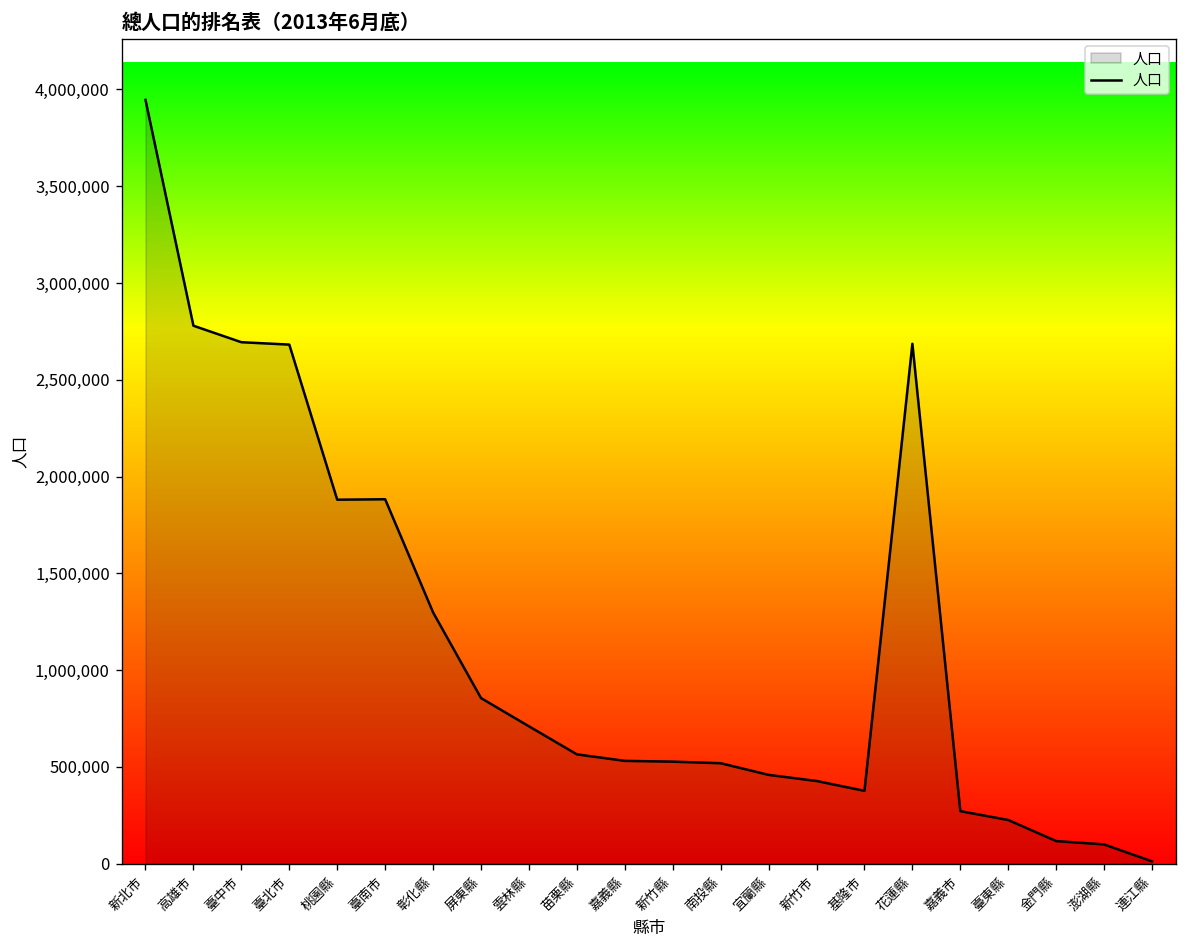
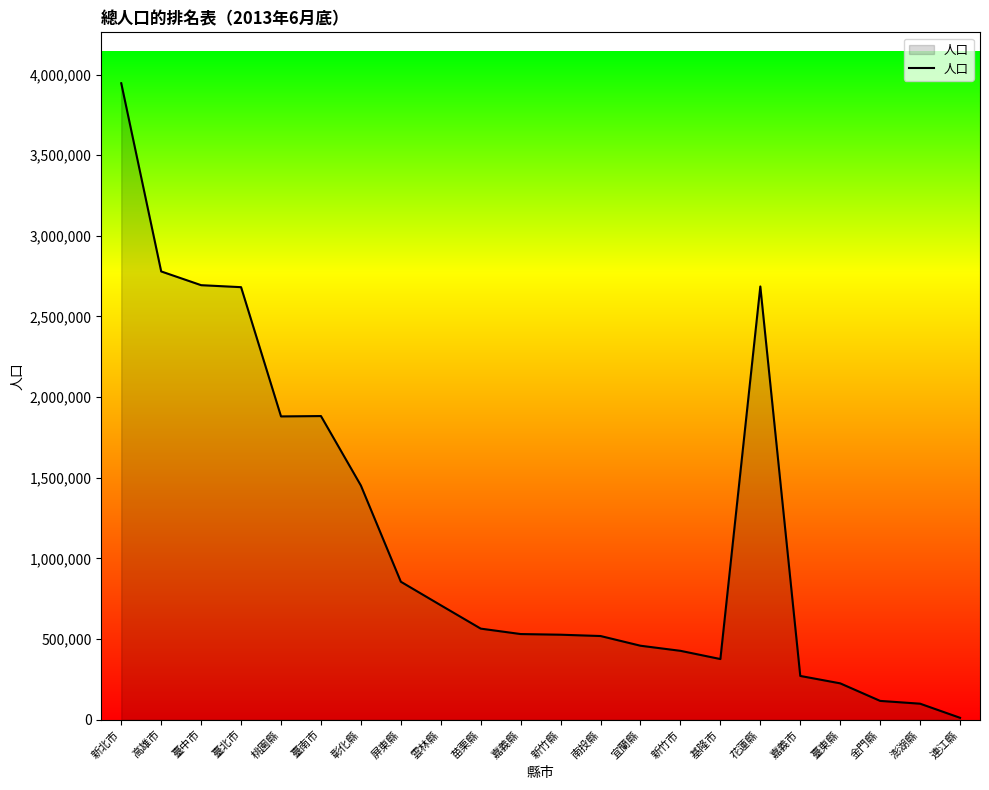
  {
    "新北市": "3,950,000",
    "高雄市": "2,780,000",
    "臺中市": "2,690,000",
    "臺北市": "2,680,000",
    "桃園縣": "1,880,000",
    "臺南市": "1,880,000",
-   "彰化縣": "1,300,000",
+   "彰化縣": "1,450,000",
    "屏東縣": "860,000",
    "雲林縣": "710,000",
    "苗栗縣": "560,000",
    "嘉義縣": "530,000",
    "新竹縣": "530,000",
    "南投縣": "520,000",
    "宜蘭縣": "460,000",
    "新竹市": "430,000",
    "基隆市": "380,000",
    "花蓮縣": "2,690,000",
    "嘉義市": "270,000",
    "臺東縣": "230,000",
    "金門縣": "120,000",
    "澎湖縣": "100,000",
    "連江縣": "10,000"
  }
